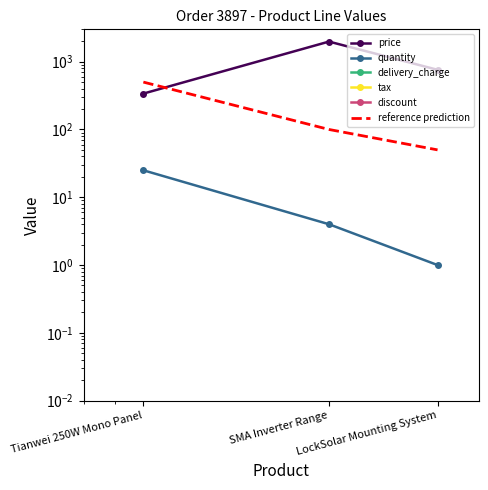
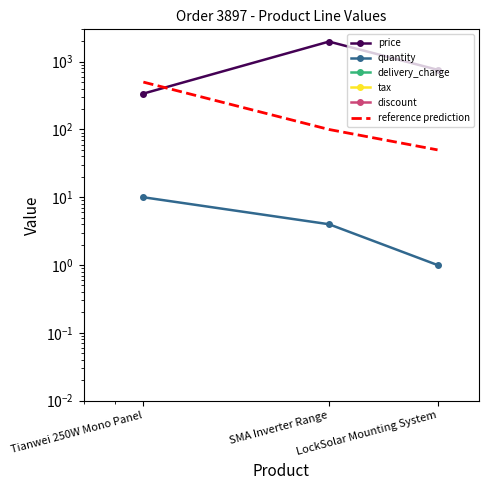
  {
    "price": {
      "Tianwei 250W Mono Panel": 300,
      "SMA Inverter Range": 2000
    },
    "quantity": {
-     "Tianwei 250W Mono Panel": 25,
+     "Tianwei 250W Mono Panel": 10,
      "SMA Inverter Range": 4,
      "LockSolar Mounting System": 1
    },
    "reference prediction": {
      "Tianwei 250W Mono Panel": 500,
      "SMA Inverter Range": 100,
      "LockSolar Mounting System": 50
    }
  }
